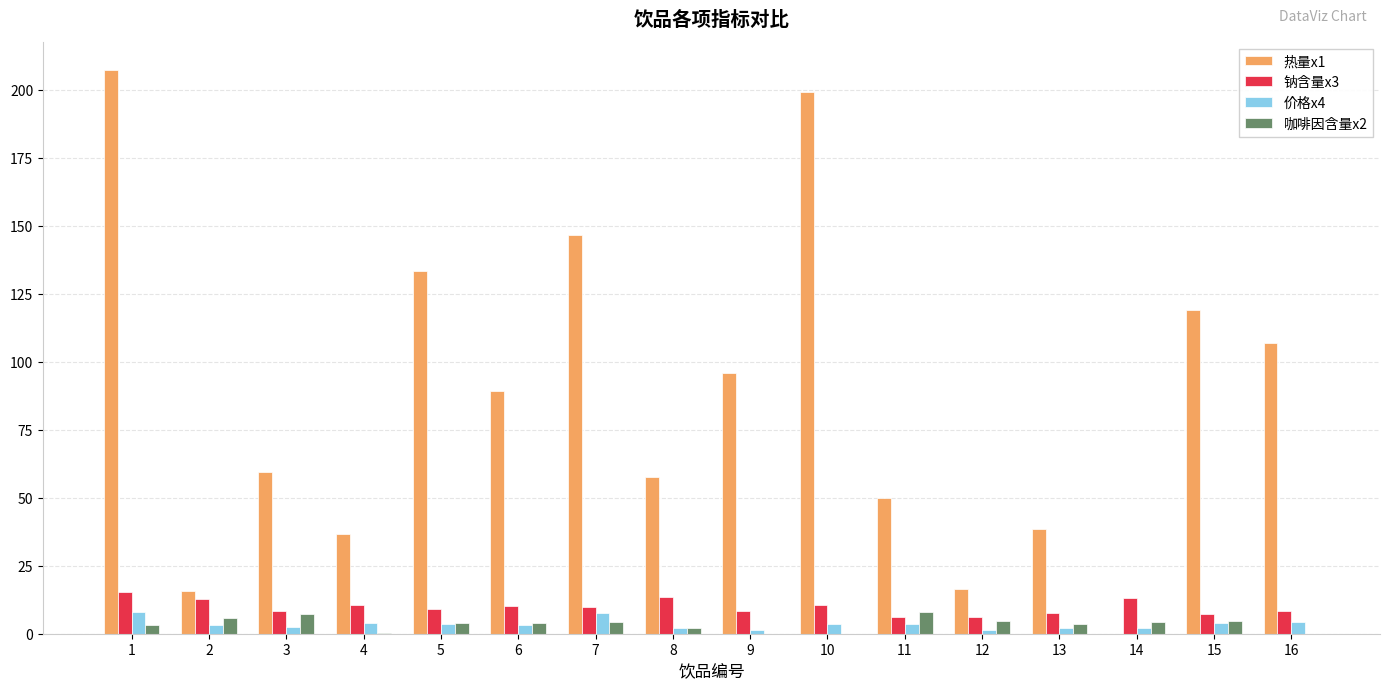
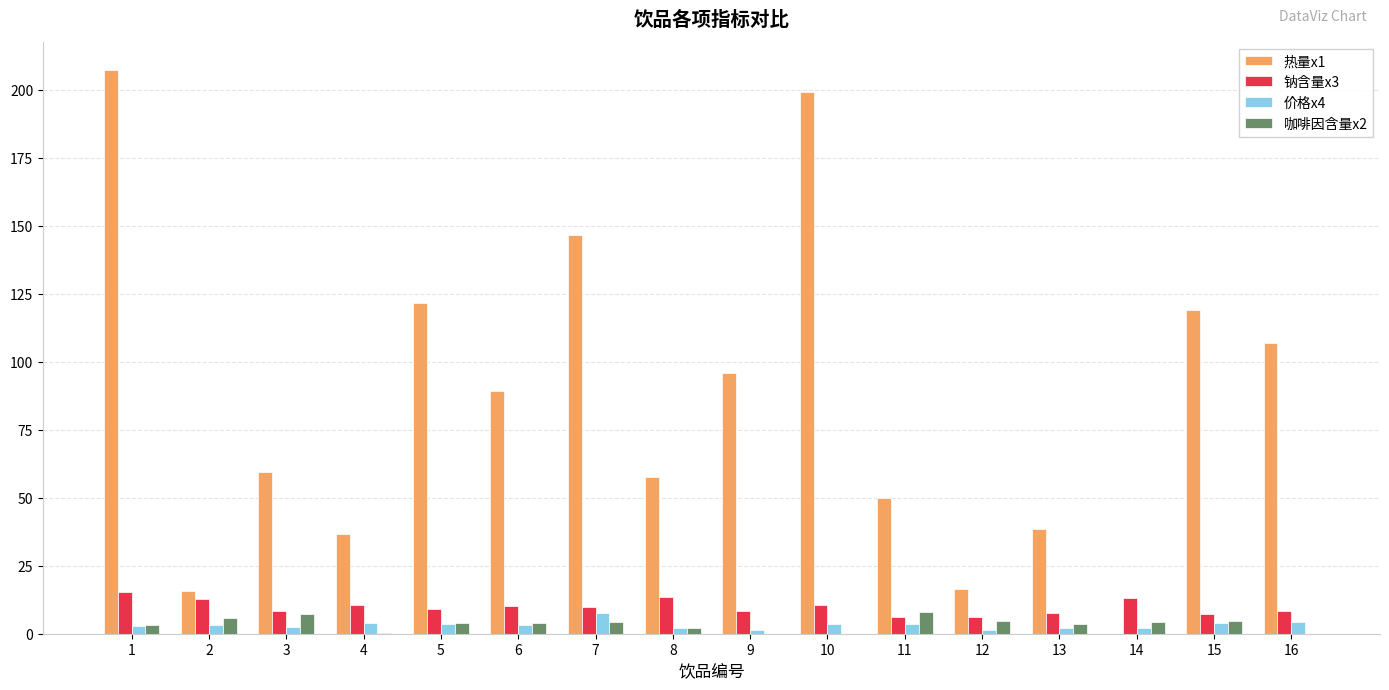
  {
    "热量x1": {
      "1": 207,
      "2": 16,
      "3": 59,
      "4": 37,
-     "5": 133,
+     "5": 122,
      "6": 89,
      "7": 147,
      "8": 58,
      "9": 96,
      "10": 199,
      "11": 50,
      "12": 17,
      "13": 39,
      "14": 0,
      "15": 119,
      "16": 107
    },
    "钠含量x3": {
      "1": 16,
      "2": 13,
      "3": 8,
      "4": 11,
      "5": 9,
      "6": 10,
      "7": 10,
      "8": 14,
      "9": 9,
      "10": 11,
      "11": 6,
      "12": 6,
      "13": 8,
      "14": 13,
      "15": 7,
      "16": 8
    },
    "价格x4": {
-     "1": 8,
+     "1": 3,
      "2": 3,
      "3": 2,
      "4": 4,
      "5": 4,
      "6": 3,
      "7": 8,
      "8": 2,
      "9": 1,
      "10": 4,
      "11": 4,
      "12": 2,
      "13": 2,
      "14": 2,
      "15": 4,
      "16": 4
    },
    "咖啡因含量x2": {
      "1": 3,
      "2": 6,
      "3": 7,
      "5": 4,
      "6": 4,
      "7": 4,
      "8": 2,
      "9": 0,
      "10": 0,
      "11": 8,
      "12": 5,
      "13": 4,
      "14": 4,
      "15": 5,
      "16": 0
    }
  }
